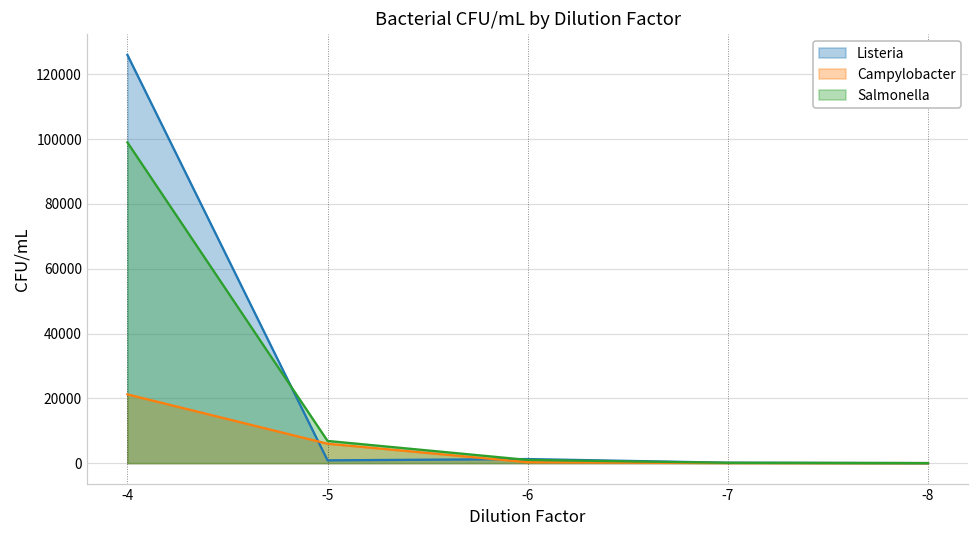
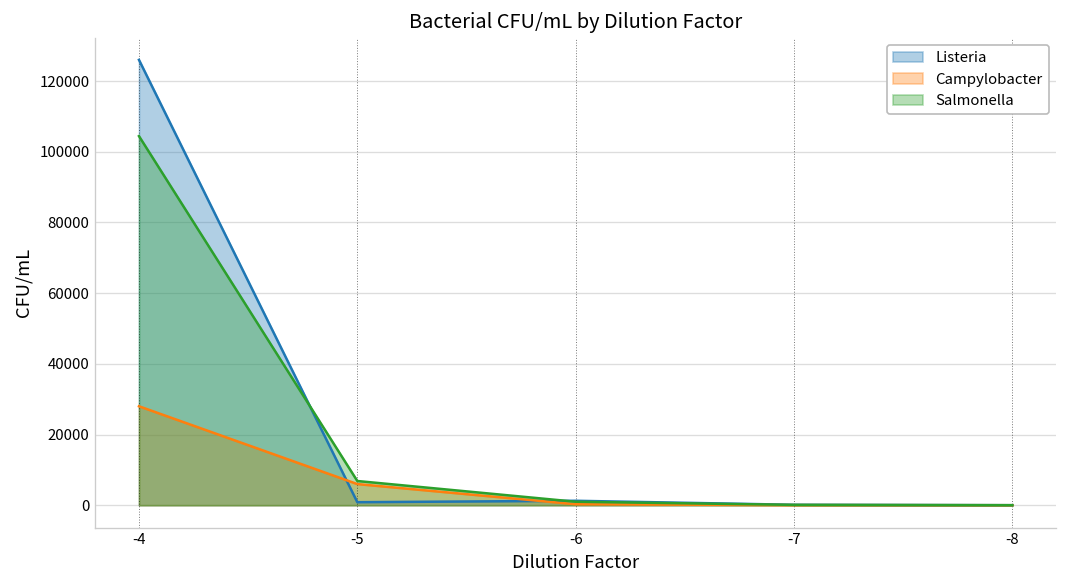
  {
    "Listeria": {
      "-4": 126000,
      "-5": 1000
    },
    "Campylobacter": {
-     "-4": 21000,
+     "-4": 28000,
      "-5": 6000
    },
    "Salmonella": {
-     "-4": 99000,
+     "-4": 104000,
      "-5": 7000
    }
  }
